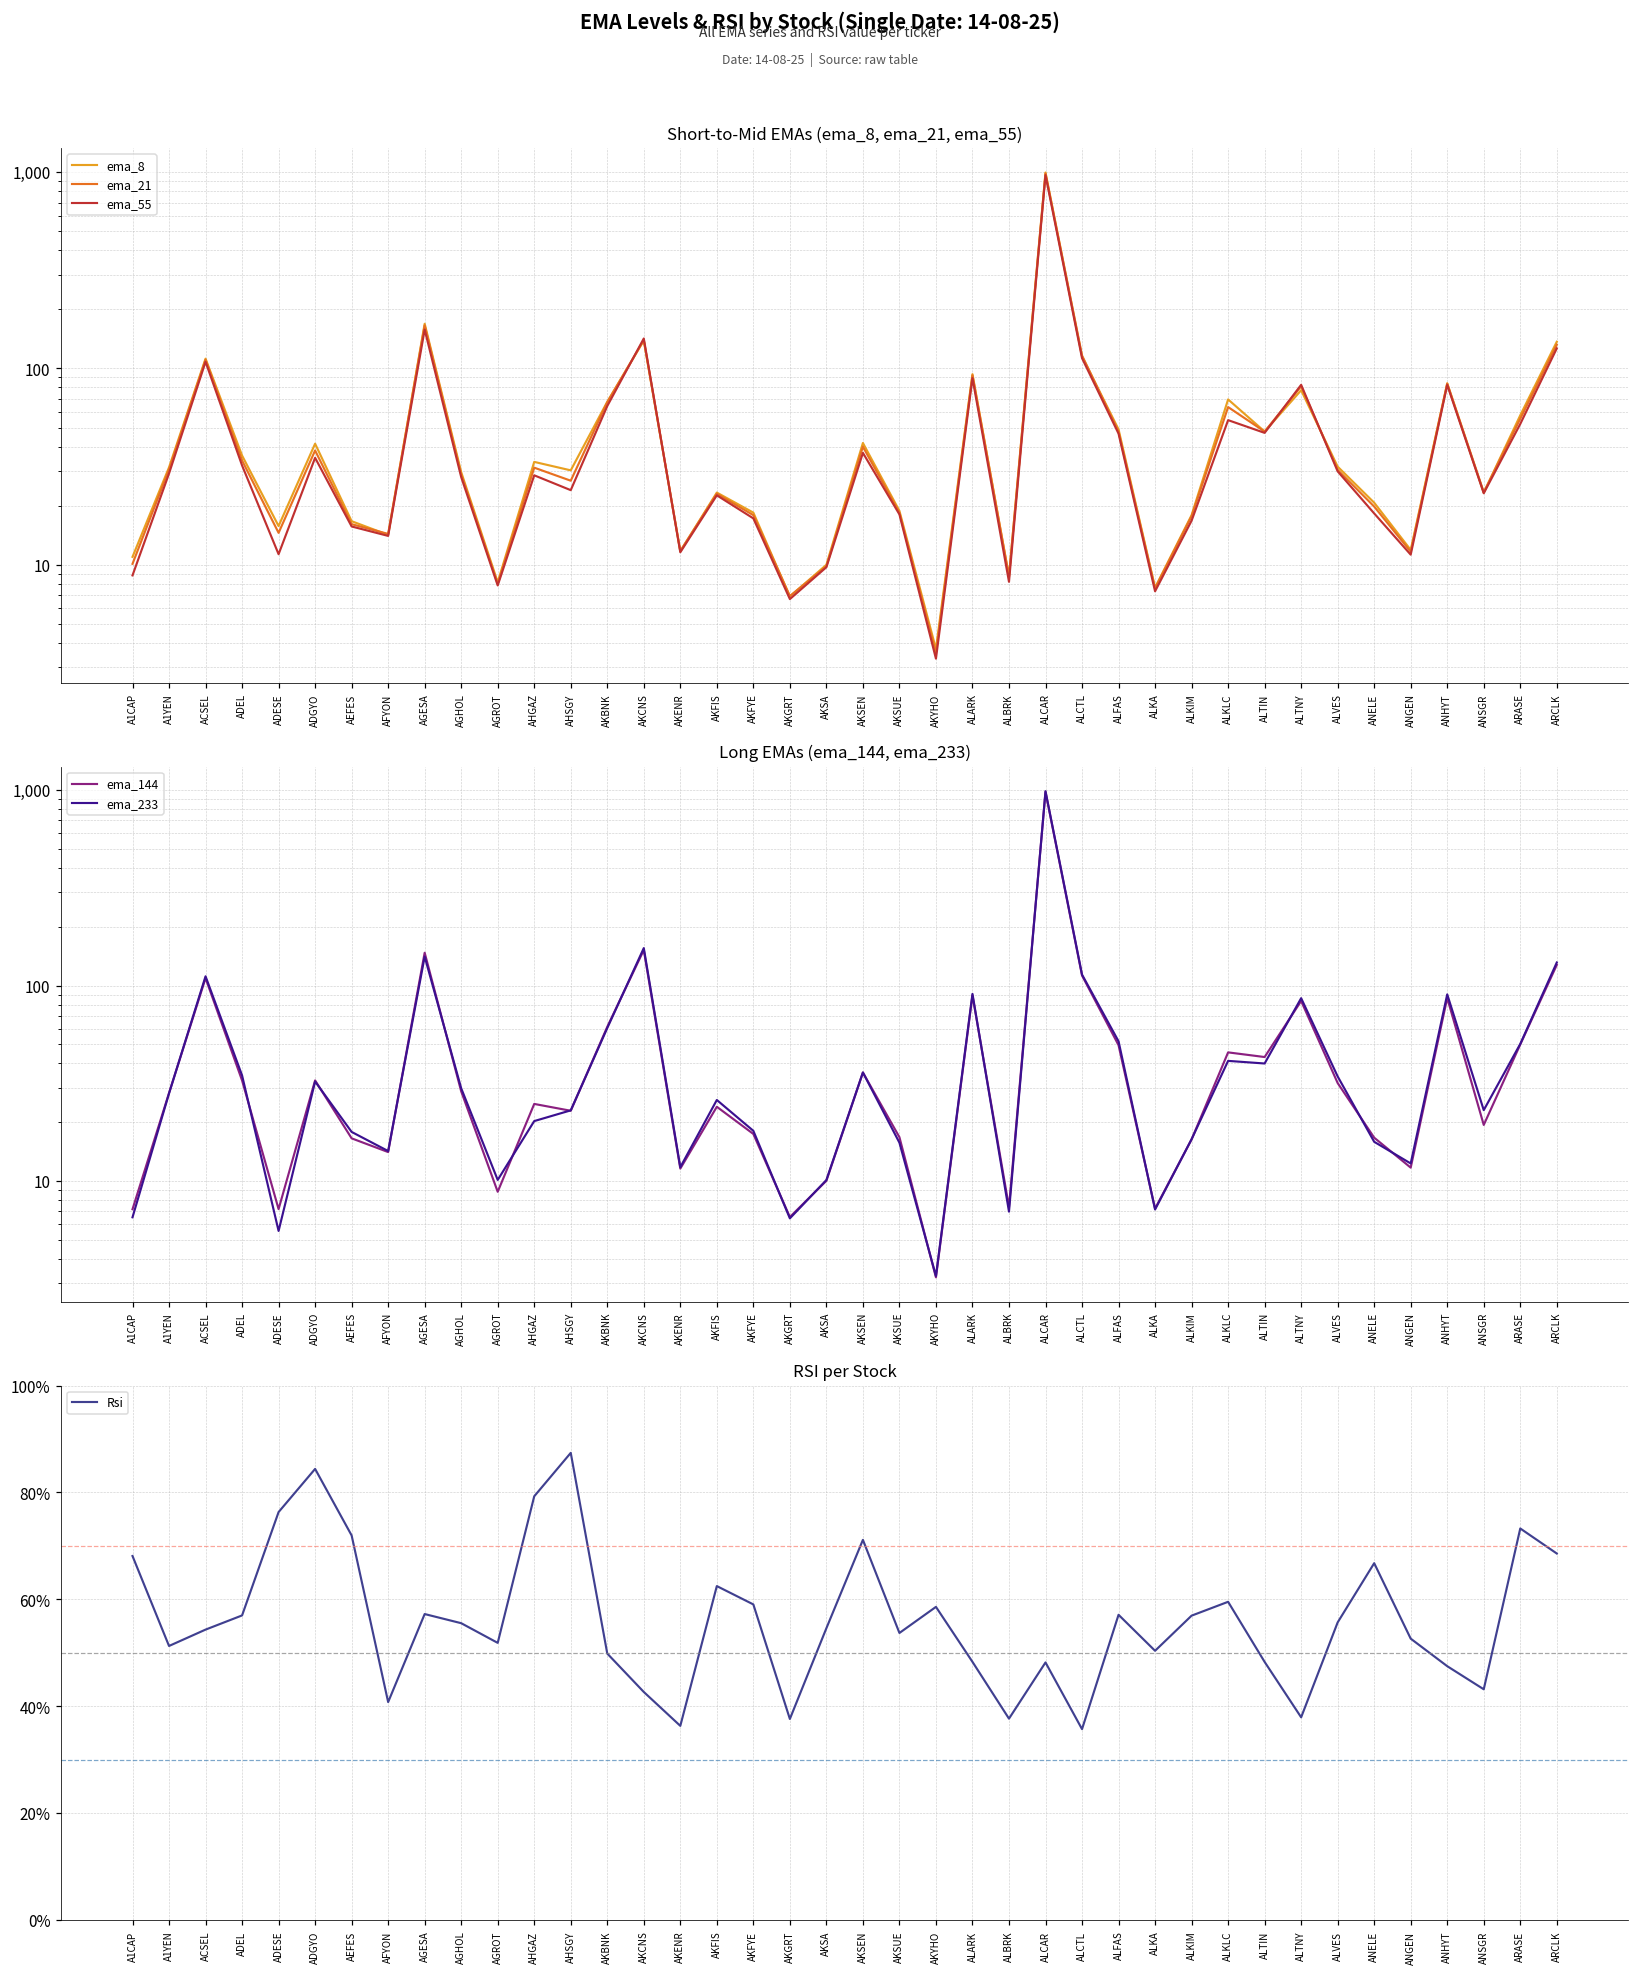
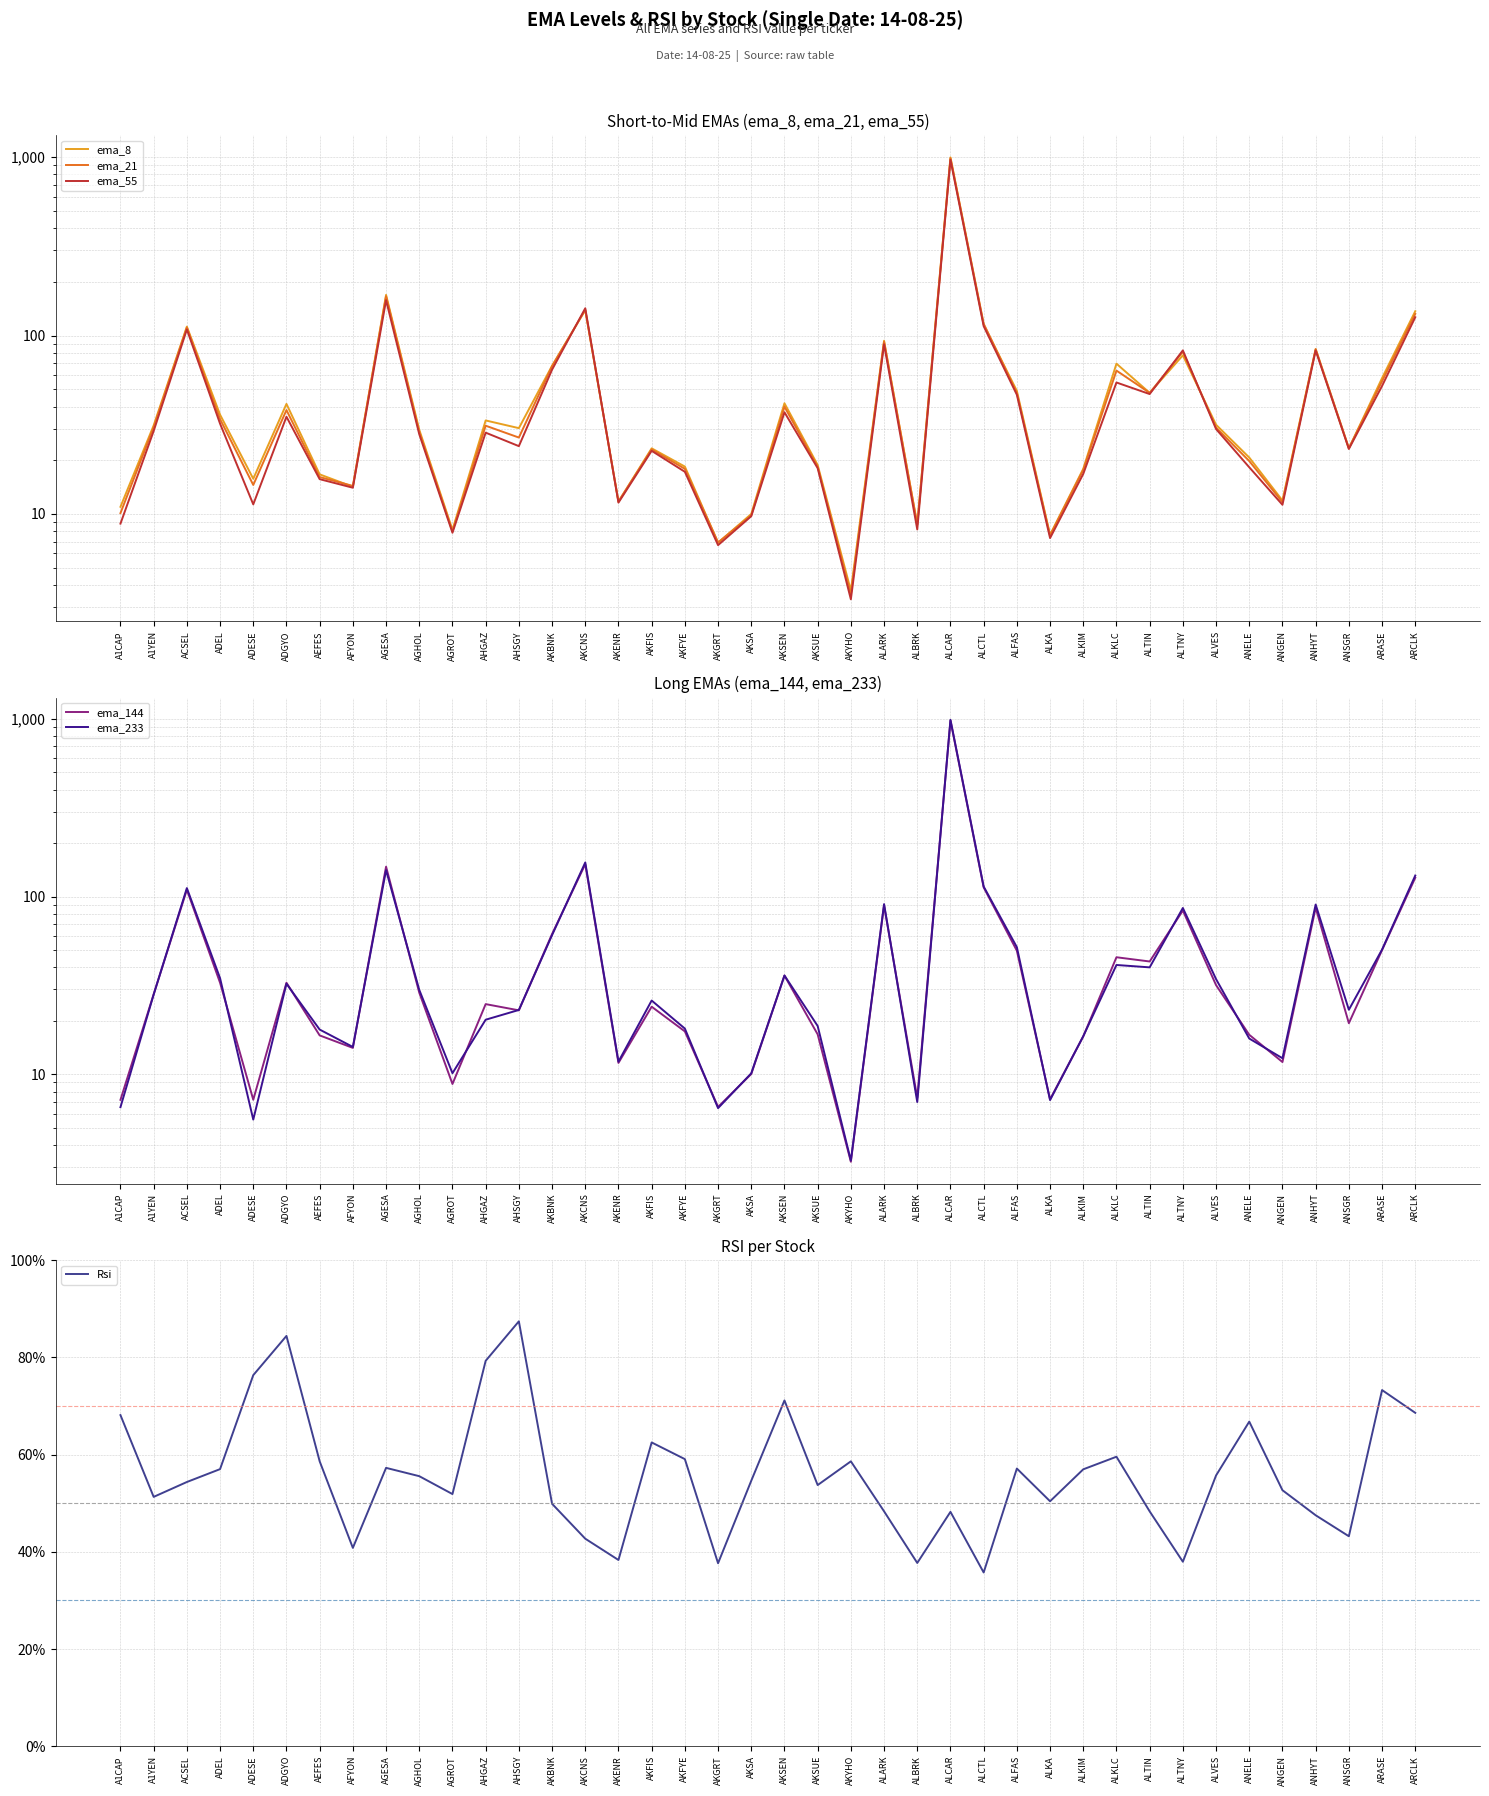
  {
    "Short-to-Mid EMAs (ema_8, ema_21, ema_55)": {
      "ema_55": {
        "A1CAP": "9",
        "A1YEN": "29",
        "ADEL": "32",
        "ADESE": "11",
        "ADGYO": "35",
        "AGESA": "160",
        "AHGAZ": "29",
        "AHSGY": "24",
        "AKBNK": "64",
        "AKFYE": "17",
        "AKSEN": "37",
        "AKYHO": "3.3",
        "ALBRK": "8",
        "ALKA": "7.3",
        "ALKIM": "17",
        "ALKLC": "55",
        "ANELE": "18",
        "ANGEN": "11",
        "ARASE": "52",
        "ARCLK": "130"
      }
    },
    "Long EMAs (ema_144, ema_233)": {
      "ema_144": {
        "A1CAP": "7",
        "ADEL": "33",
        "ADESE": "7",
        "AEFES": "17",
        "AGESA": "150",
        "AGHOL": "29",
        "AGROT": "9",
        "AHGAZ": "25",
        "AKFIS": "24",
        "AKFYE": "17",
        "AKSUE": "17",
        "ALBRK": "7.4",
        "ALFAS": "50",
        "ALKLC": "46",
        "ALTIN": "43",
        "ALVES": "32",
        "ANELE": "17",
        "ANGEN": "12",
        "ANHYT": "90",
        "ANSGR": "19"
      },
      "ema_233": {
        "A1CAP": "6.5",
        "ADEL": "35",
        "ADESE": "5.6",
        "AEFES": "18",
        "AGESA": "140",
        "AGHOL": "30",
        "AGROT": "10",
        "AHGAZ": "20",
        "AKFIS": "26",
        "AKFYE": "18",
-       "AKSUE": "16",
+       "AKSUE": "19",
        "ALBRK": "7",
        "ALFAS": "52",
        "ALKLC": "41",
        "ALTIN": "40",
        "ALVES": "34",
        "ANELE": "16",
        "ANGEN": "12",
        "ANHYT": "90",
        "ANSGR": "23"
      }
    },
    "RSI per Stock": {
      "A1CAP": "68%",
      "A1YEN": "51%",
      "ACSEL": "54%",
      "ADEL": "57%",
      "ADESE": "76%",
      "ADGYO": "84%",
-     "AEFES": "72%",
+     "AEFES": "59%",
      "AFYON": "41%",
      "AGESA": "57%",
      "AGHOL": "56%",
      "AGROT": "52%",
      "AHGAZ": "79%",
      "AHSGY": "87%",
      "AKBNK": "50%",
      "AKCNS": "43%",
-     "AKENR": "36%",
+     "AKENR": "38%",
      "AKFIS": "63%",
      "AKFYE": "59%",
      "AKGRT": "38%",
      "AKSA": "55%",
      "AKSEN": "71%",
      "AKSUE": "54%",
      "AKYHO": "59%",
      "ALARK": "48%",
      "ALBRK": "38%",
      "ALCAR": "48%",
      "ALCTL": "36%",
      "ALFAS": "57%",
      "ALKA": "50%",
      "ALKIM": "57%",
      "ALKLC": "60%",
      "ALTIN": "48%",
      "ALTNY": "38%",
      "ALVES": "56%",
      "ANELE": "67%",
      "ANGEN": "53%",
      "ANHYT": "48%",
      "ANSGR": "43%",
      "ARASE": "73%",
      "ARCLK": "69%"
    }
  }
